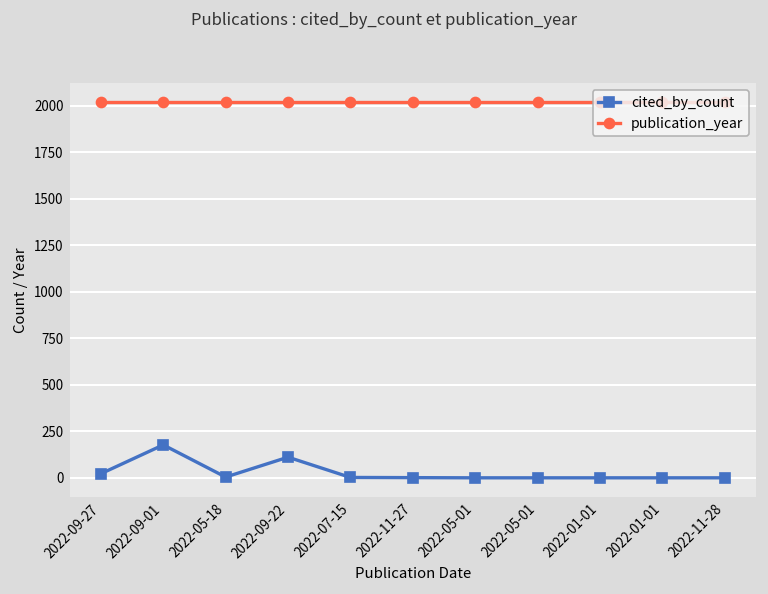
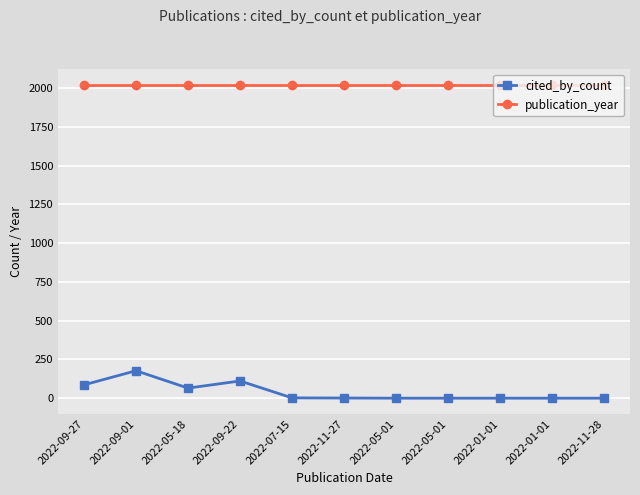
  {
    "cited_by_count": {
-     "2022-09-27": 20,
+     "2022-09-27": 90,
      "2022-09-01": 180,
-     "2022-05-18": 0,
+     "2022-05-18": 70,
      "2022-09-22": 110,
      "2022-07-15": 0,
      "2022-11-27": 0,
      "2022-11-28": 0
    },
    "publication_year": {
      "2022-09-27": 2020,
      "2022-09-01": 2020,
      "2022-05-18": 2020,
      "2022-09-22": 2020,
      "2022-07-15": 2020,
      "2022-11-27": 2020
    }
  }
